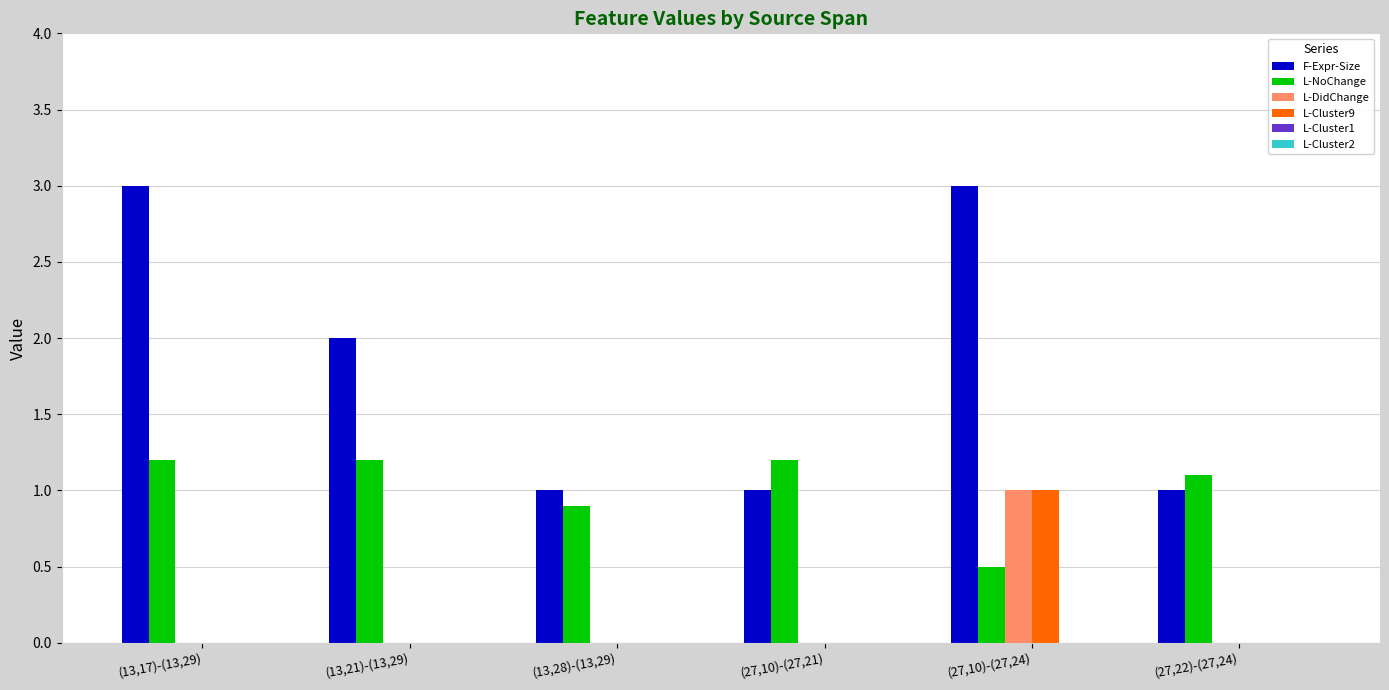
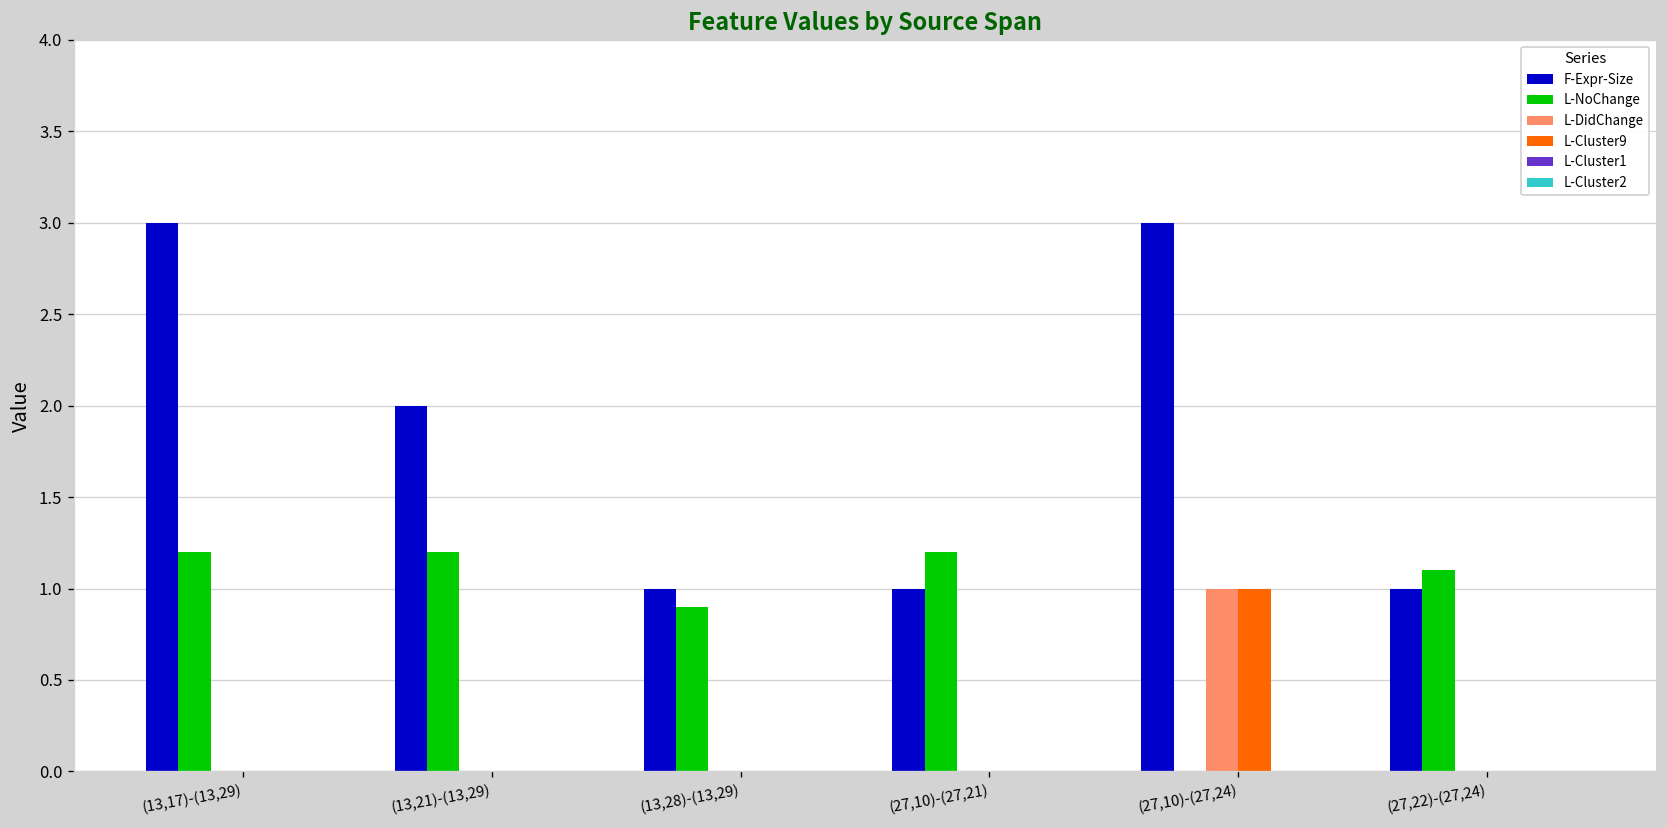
  {
    "F-Expr-Size": {
      "(13,17)-(13,29)": 3.0,
      "(13,21)-(13,29)": 2.0,
      "(13,28)-(13,29)": 1.0,
      "(27,10)-(27,21)": 1.0,
      "(27,10)-(27,24)": 3.0,
      "(27,22)-(27,24)": 1.0
    },
    "L-NoChange": {
      "(13,17)-(13,29)": 1.2,
      "(13,21)-(13,29)": 1.2,
      "(13,28)-(13,29)": 0.9,
      "(27,10)-(27,21)": 1.2,
-     "(27,10)-(27,24)": 0.5,
+     "(27,10)-(27,24)": 0.0,
      "(27,22)-(27,24)": 1.1
    },
    "L-DidChange": {
      "(13,17)-(13,29)": 0.0,
      "(13,21)-(13,29)": 0.0,
      "(13,28)-(13,29)": 0.0,
      "(27,10)-(27,21)": 0.0,
      "(27,10)-(27,24)": 1.0,
      "(27,22)-(27,24)": 0.0
    },
    "L-Cluster9": {
      "(13,17)-(13,29)": 0.0,
      "(13,21)-(13,29)": 0.0,
      "(13,28)-(13,29)": 0.0,
      "(27,10)-(27,21)": 0.0,
      "(27,10)-(27,24)": 1.0,
      "(27,22)-(27,24)": 0.0
    },
    "L-Cluster1": {
      "(13,17)-(13,29)": 0.0,
      "(13,21)-(13,29)": 0.0,
      "(13,28)-(13,29)": 0.0,
      "(27,10)-(27,21)": 0.0,
      "(27,10)-(27,24)": 0.0,
      "(27,22)-(27,24)": 0.0
    },
    "L-Cluster2": {
      "(13,17)-(13,29)": 0.0,
      "(13,21)-(13,29)": 0.0,
      "(13,28)-(13,29)": 0.0,
      "(27,10)-(27,21)": 0.0,
      "(27,10)-(27,24)": 0.0,
      "(27,22)-(27,24)": 0.0
    }
  }
